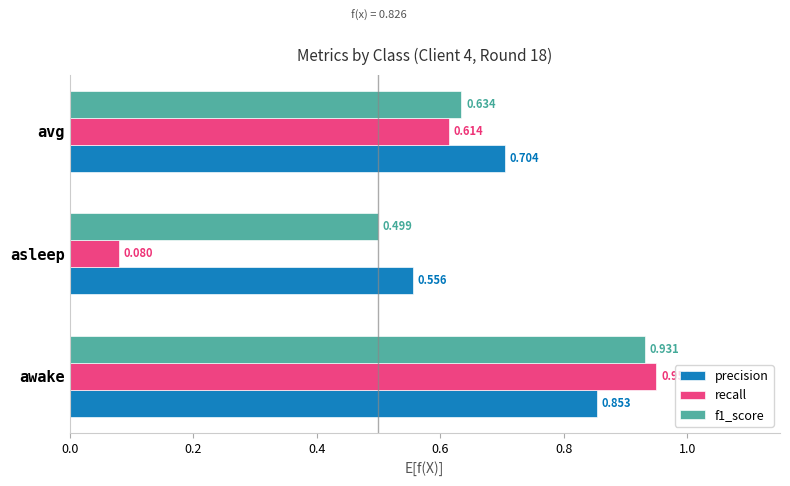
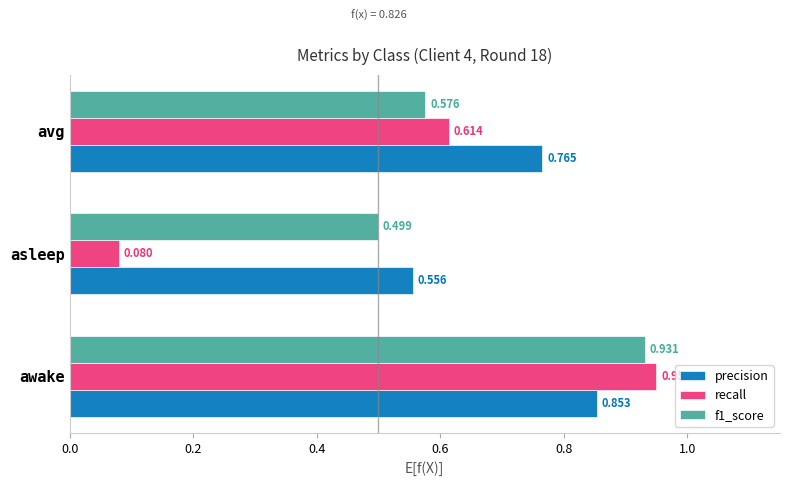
  {
    "precision": {
-     "avg": 0.704,
+     "avg": 0.765,
      "asleep": 0.556,
      "awake": 0.853
    },
    "recall": {
      "avg": 0.614,
      "asleep": 0.080
    },
    "f1_score": {
-     "avg": 0.634,
+     "avg": 0.576,
      "asleep": 0.499,
      "awake": 0.931
    }
  }
